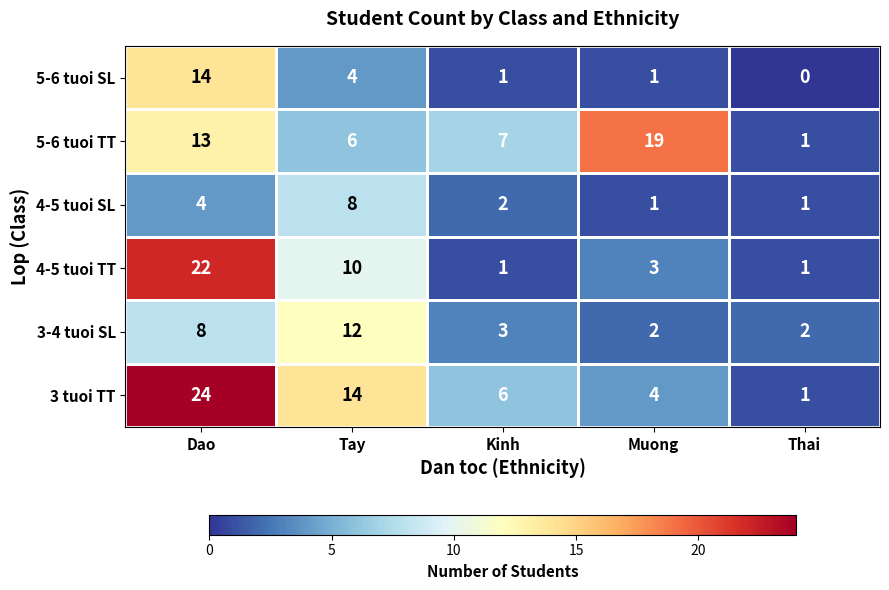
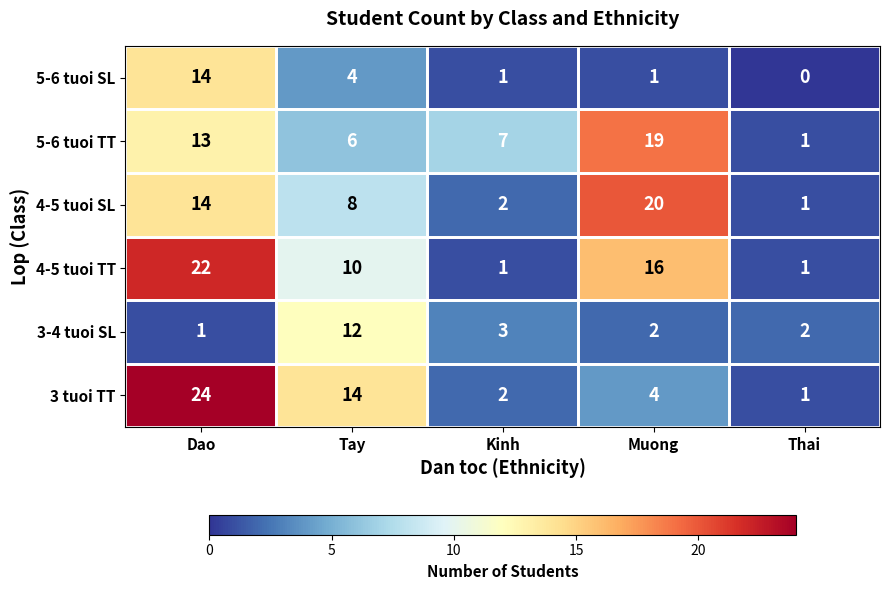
  {
    "5-6 tuoi SL": {
      "Dao": 14,
      "Tay": 4,
      "Kinh": 1,
      "Muong": 1,
      "Thai": 0
    },
    "5-6 tuoi TT": {
      "Dao": 13,
      "Tay": 6,
      "Kinh": 7,
      "Muong": 19,
      "Thai": 1
    },
    "4-5 tuoi SL": {
-     "Dao": 4,
+     "Dao": 14,
      "Tay": 8,
      "Kinh": 2,
-     "Muong": 1,
+     "Muong": 20,
      "Thai": 1
    },
    "4-5 tuoi TT": {
      "Dao": 22,
      "Tay": 10,
      "Kinh": 1,
-     "Muong": 3,
+     "Muong": 16,
      "Thai": 1
    },
    "3-4 tuoi SL": {
-     "Dao": 8,
+     "Dao": 1,
      "Tay": 12,
      "Kinh": 3,
      "Muong": 2,
      "Thai": 2
    },
    "3 tuoi TT": {
      "Dao": 24,
      "Tay": 14,
-     "Kinh": 6,
+     "Kinh": 2,
      "Muong": 4,
      "Thai": 1
    }
  }
